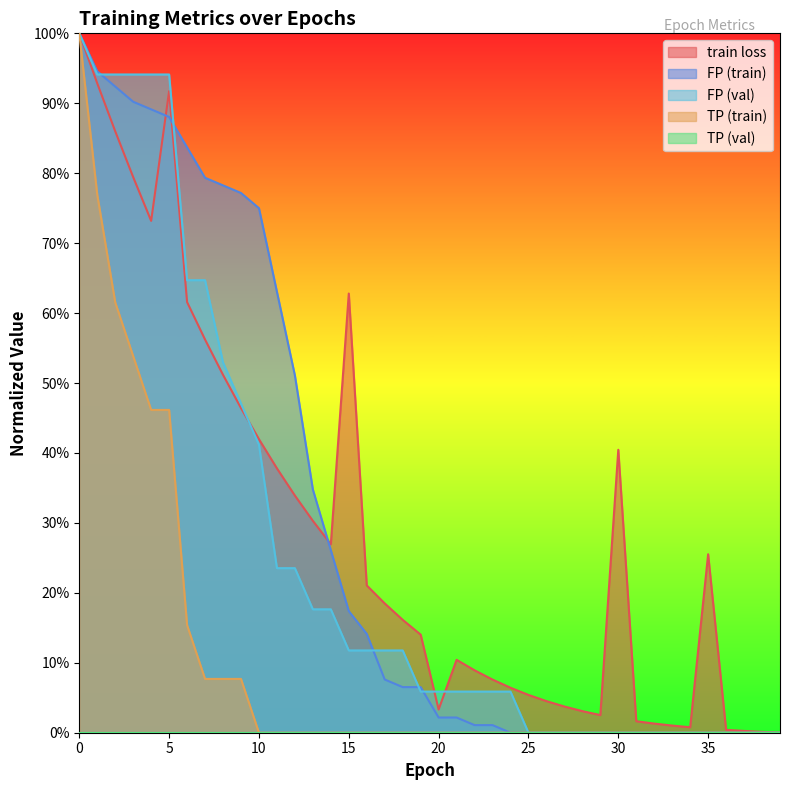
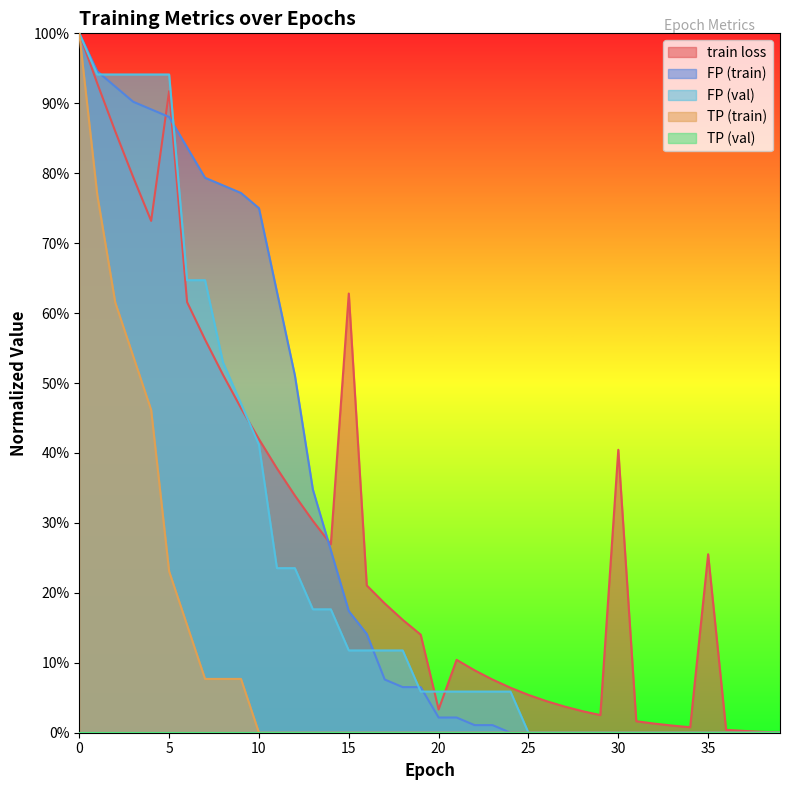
  {
    "train loss": {
      "5": "92%",
      "10": "42%",
      "15": "63%",
      "20": "3%",
      "25": "5%",
      "30": "40%",
      "35": "26%"
    },
    "TP (train)": {
-     "5": "46%"
+     "5": "23%"
    },
    "TP (val)": {
      "0": "0%",
      "5": "0%"
    }
  }
